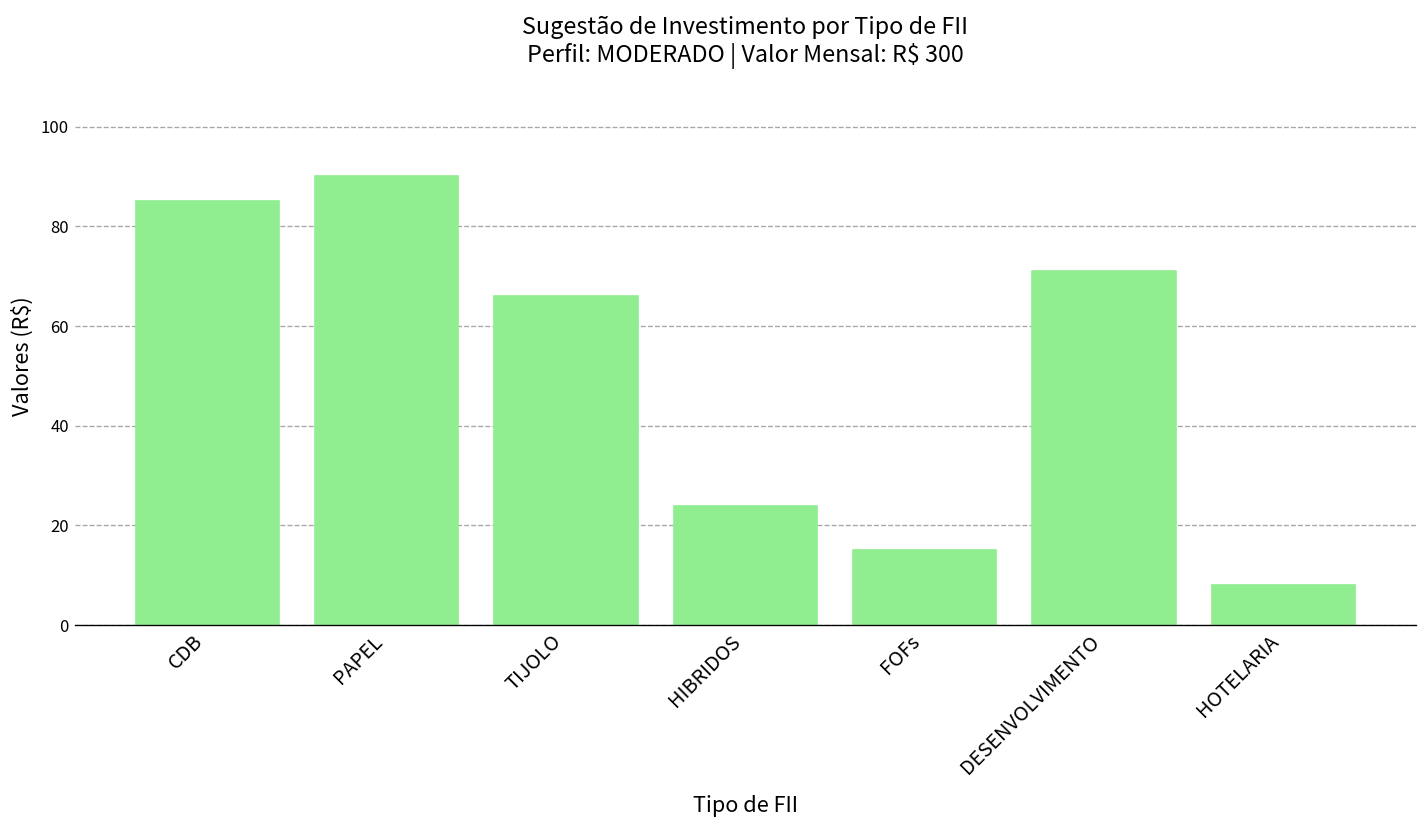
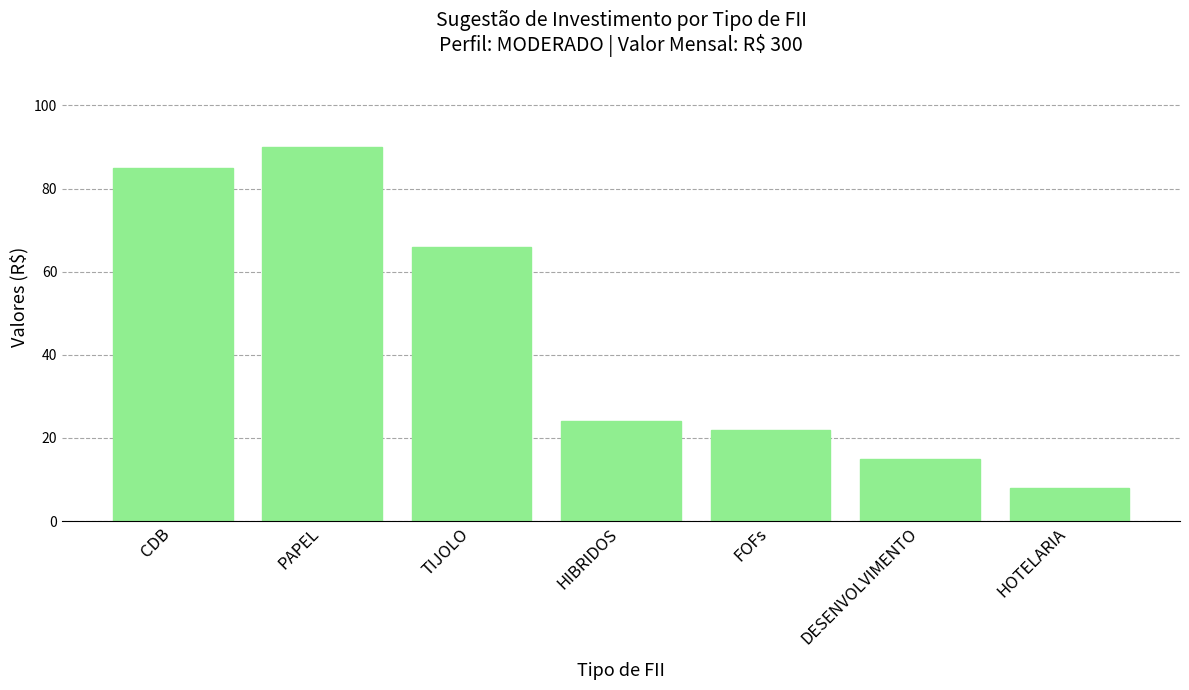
  {
    "CDB": 85,
    "PAPEL": 90,
    "TIJOLO": 66,
    "HIBRIDOS": 24,
-   "FOFs": 15,
-   "DESENVOLVIMENTO": 71,
+   "FOFs": 22,
+   "DESENVOLVIMENTO": 15,
    "HOTELARIA": 8
  }
